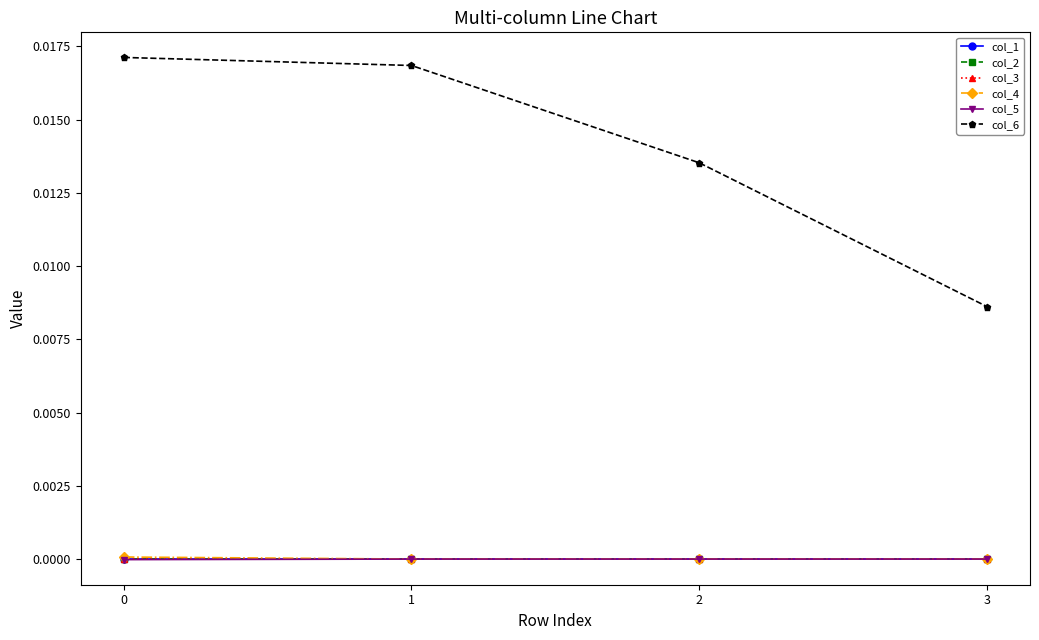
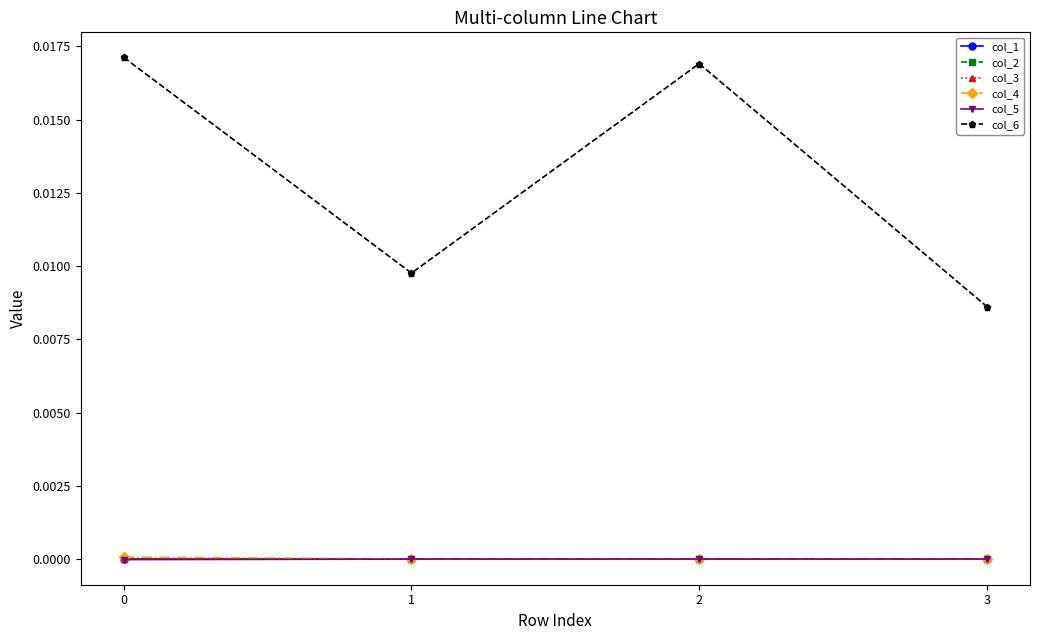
  {
    "col_6": {
      "0": 0.0171,
-     "1": 0.0168,
-     "2": 0.0135,
+     "1": 0.0098,
+     "2": 0.0169,
      "3": 0.0086
    }
  }
